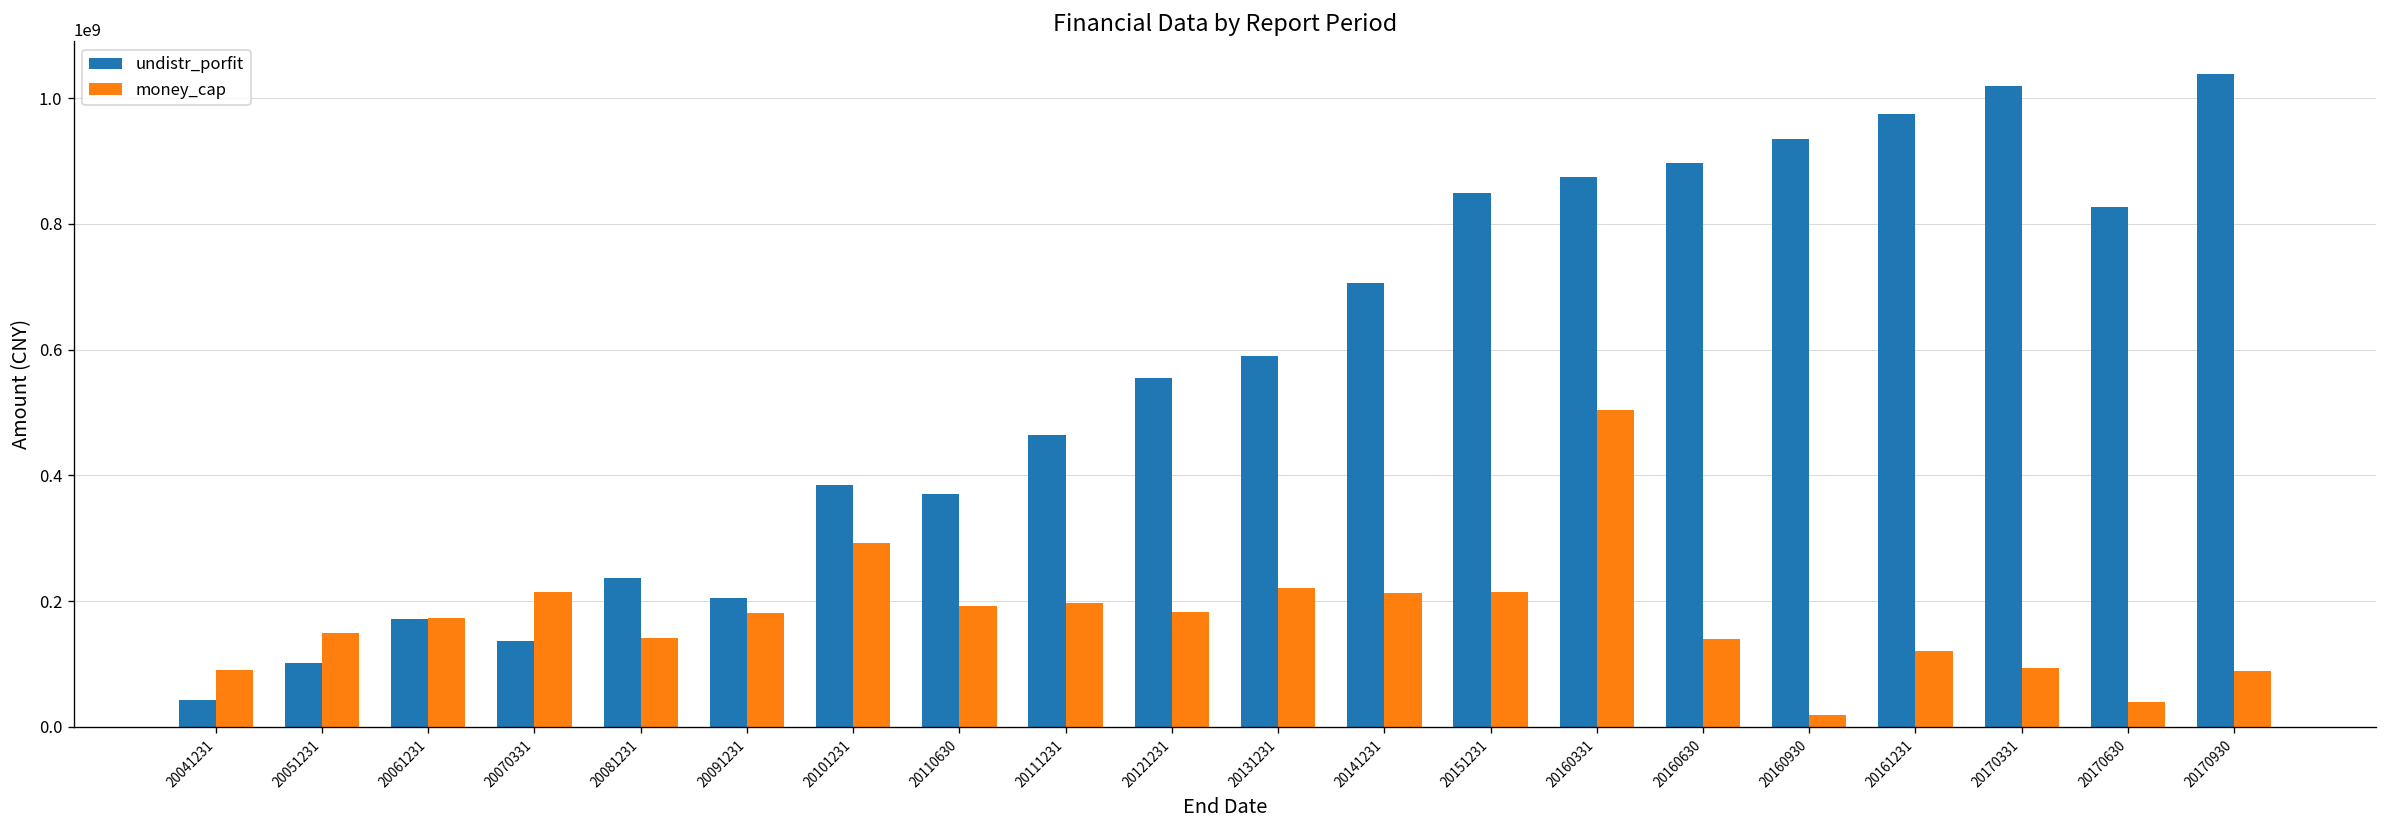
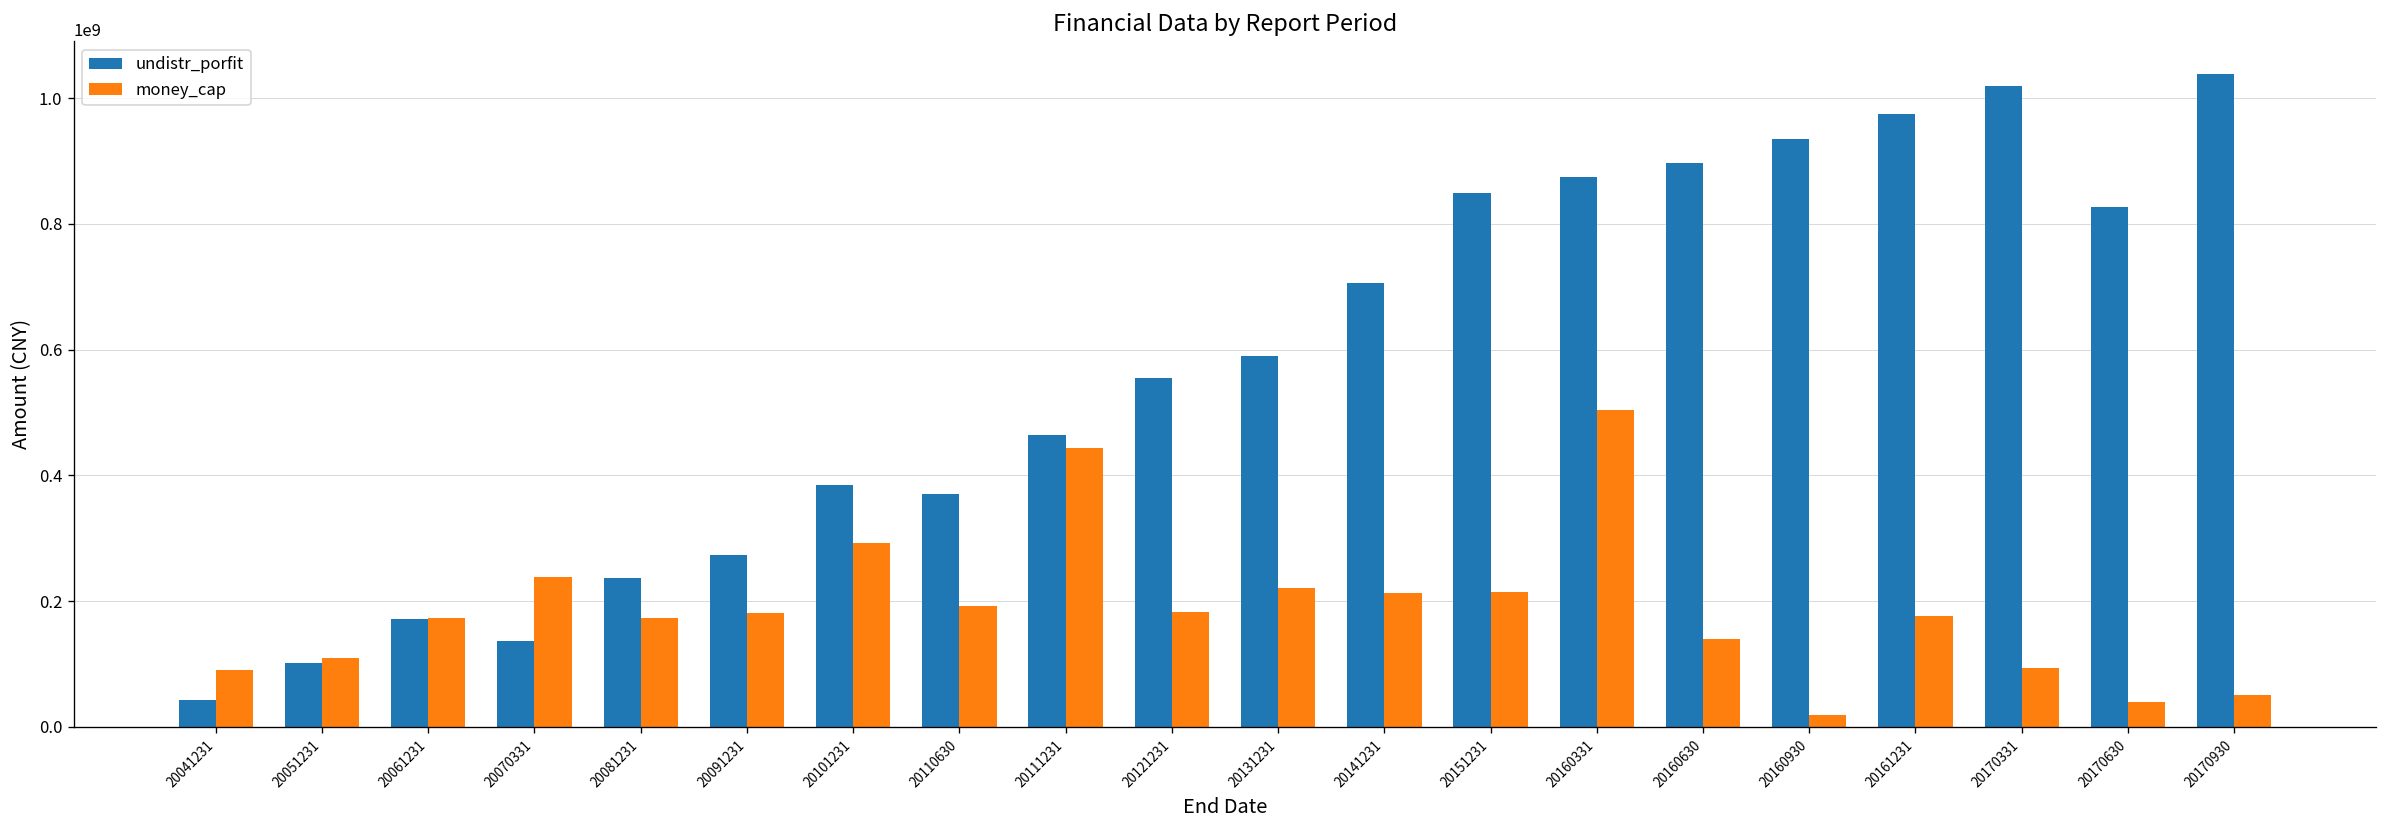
  {
    "undistr_porfit": {
      "20041231": 40000000,
      "20051231": 100000000,
      "20061231": 170000000,
      "20070331": 140000000,
      "20081231": 240000000,
-     "20091231": 210000000,
+     "20091231": 270000000,
      "20101231": 390000000,
      "20110630": 370000000,
      "20111231": 460000000,
      "20121231": 550000000,
      "20131231": 590000000,
      "20141231": 710000000,
      "20151231": 850000000,
      "20160331": 870000000,
      "20160630": 900000000,
      "20160930": 940000000,
      "20161231": 980000000,
      "20170331": 1020000000,
      "20170630": 830000000,
      "20170930": 1040000000
    },
    "money_cap": {
      "20041231": 90000000,
-     "20051231": 150000000,
+     "20051231": 110000000,
      "20061231": 170000000,
-     "20070331": 210000000,
-     "20081231": 140000000,
+     "20070331": 240000000,
+     "20081231": 170000000,
      "20091231": 180000000,
      "20101231": 290000000,
      "20110630": 190000000,
-     "20111231": 200000000,
+     "20111231": 440000000,
      "20121231": 180000000,
      "20131231": 220000000,
      "20141231": 210000000,
      "20151231": 210000000,
      "20160331": 500000000,
      "20160630": 140000000,
      "20160930": 20000000,
-     "20161231": 120000000,
+     "20161231": 180000000,
      "20170331": 90000000,
      "20170630": 40000000,
-     "20170930": 90000000
+     "20170930": 50000000
    }
  }
